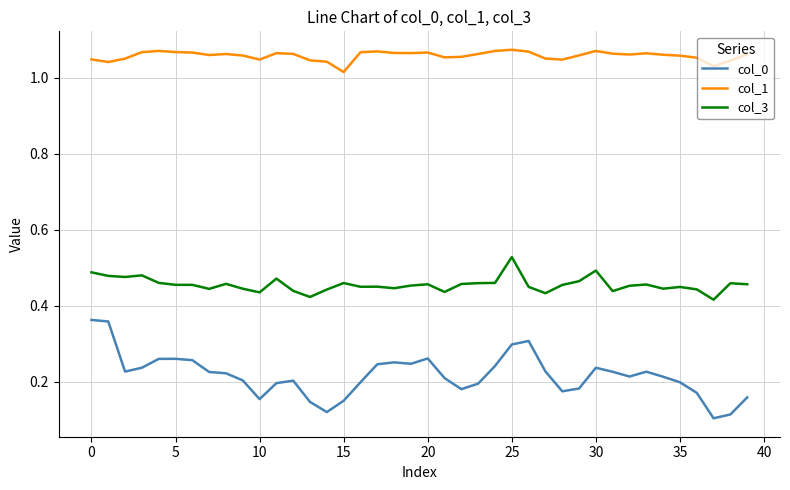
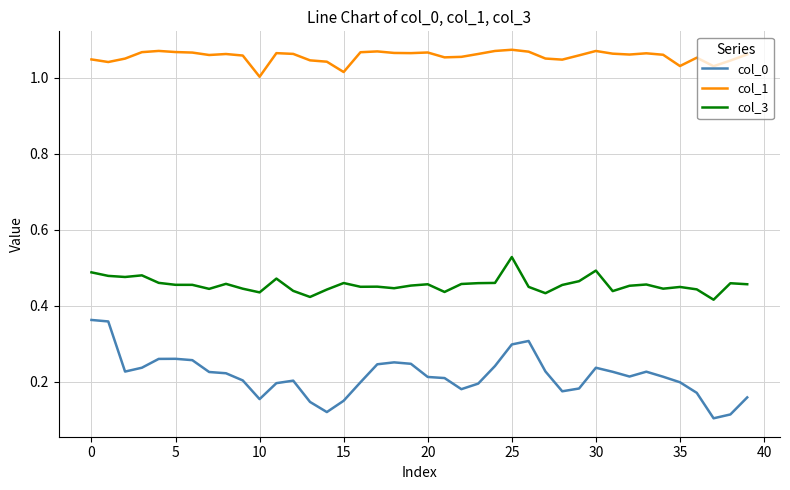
  {
    "col_0": {
      "0": 0.36,
      "5": 0.26,
      "10": 0.15,
      "15": 0.15,
-     "20": 0.26,
+     "20": 0.21,
      "25": 0.30,
      "30": 0.24,
      "35": 0.20
    },
    "col_1": {
      "0": 1.05,
      "5": 1.07,
-     "10": 1.05,
+     "10": 1.00,
      "15": 1.02,
      "20": 1.07,
      "25": 1.07,
      "30": 1.07,
-     "35": 1.06
+     "35": 1.03
    },
    "col_3": {
      "0": 0.49,
      "5": 0.46,
      "10": 0.44,
      "15": 0.46,
      "20": 0.46,
      "25": 0.53,
      "30": 0.49,
      "35": 0.45
    }
  }
